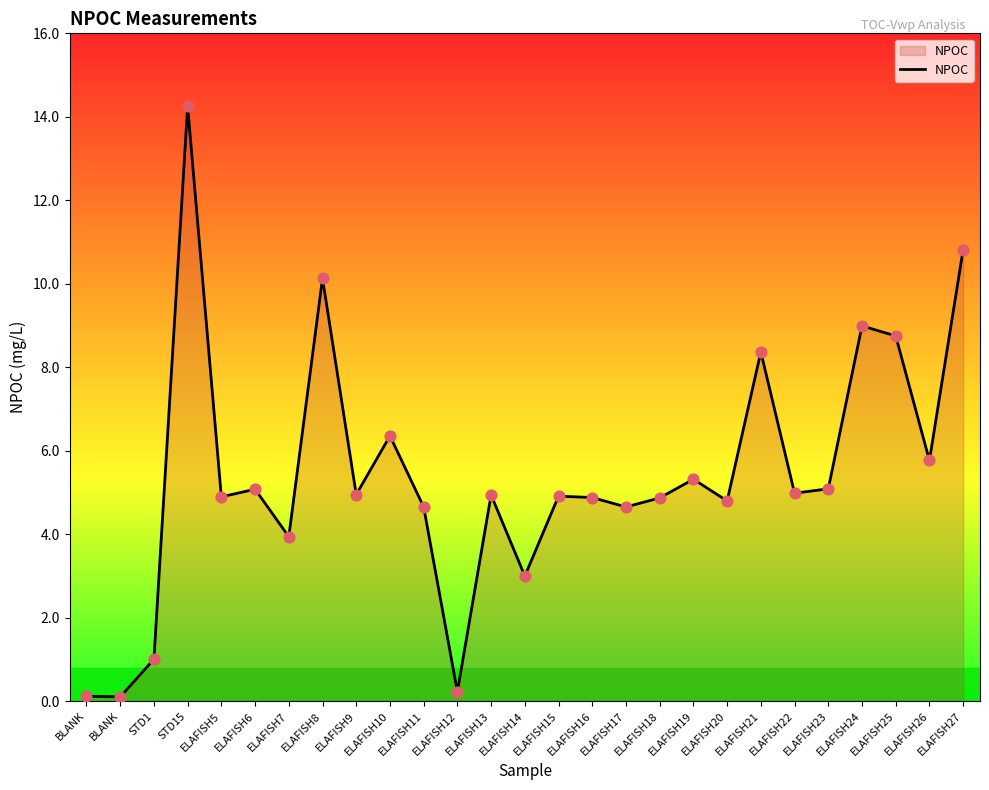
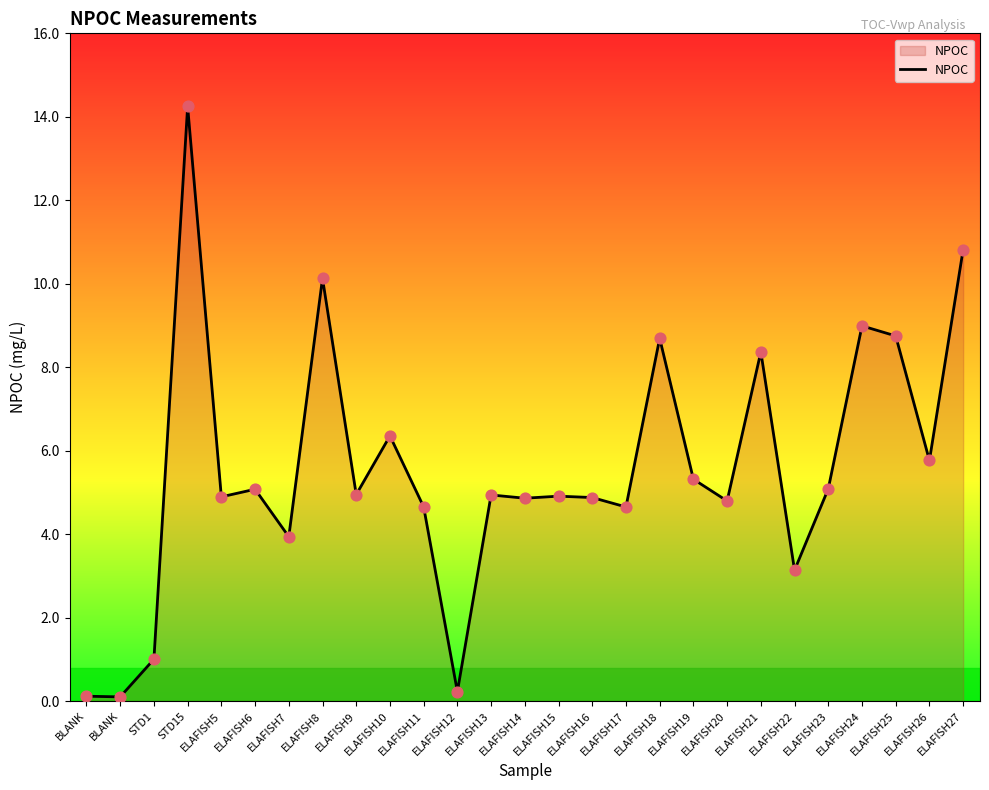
  {
    "STD1": 1.0,
    "STD15": 14.3,
    "ELAFISH5": 4.9,
    "ELAFISH6": 5.1,
    "ELAFISH7": 3.9,
    "ELAFISH8": 10.1,
    "ELAFISH9": 4.9,
    "ELAFISH10": 6.4,
    "ELAFISH11": 4.7,
    "ELAFISH13": 4.9,
-   "ELAFISH14": 3.0,
+   "ELAFISH14": 4.9,
    "ELAFISH15": 4.9,
    "ELAFISH16": 4.9,
    "ELAFISH17": 4.7,
-   "ELAFISH18": 4.9,
+   "ELAFISH18": 8.7,
    "ELAFISH19": 5.3,
    "ELAFISH20": 4.8,
    "ELAFISH21": 8.4,
-   "ELAFISH22": 5.0,
+   "ELAFISH22": 3.1,
    "ELAFISH23": 5.1,
    "ELAFISH24": 9.0,
    "ELAFISH25": 8.8,
    "ELAFISH26": 5.8,
    "ELAFISH27": 10.8
  }
